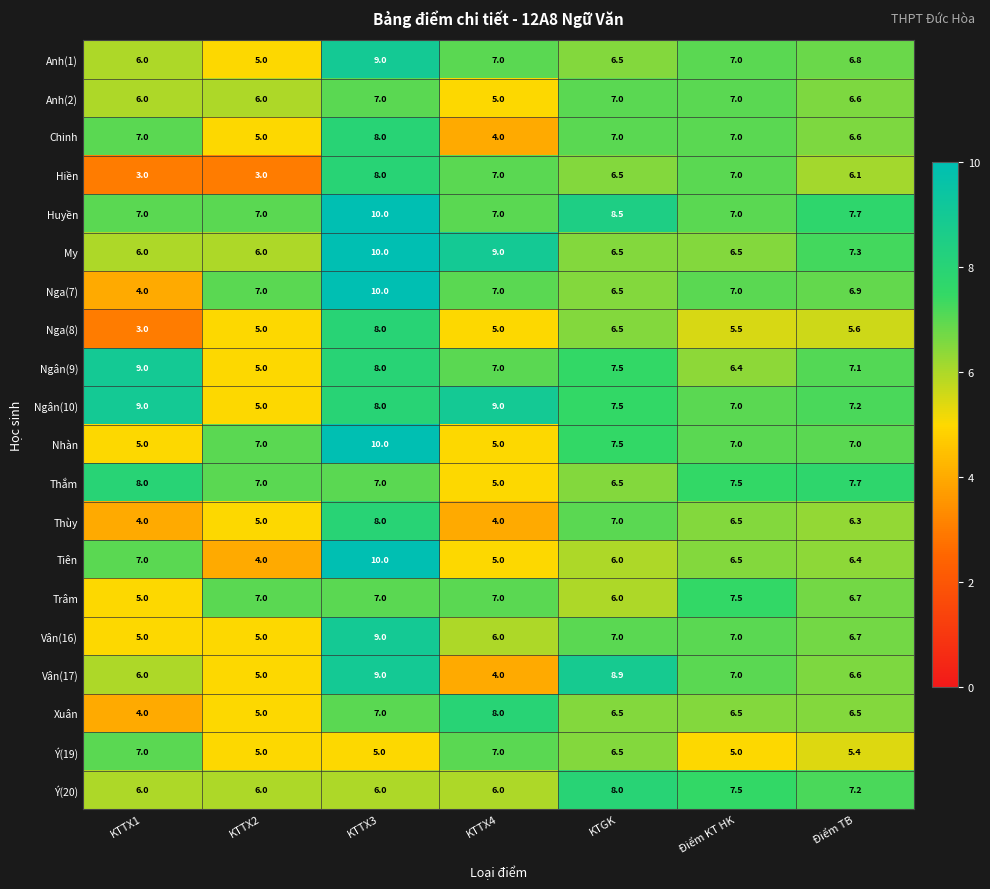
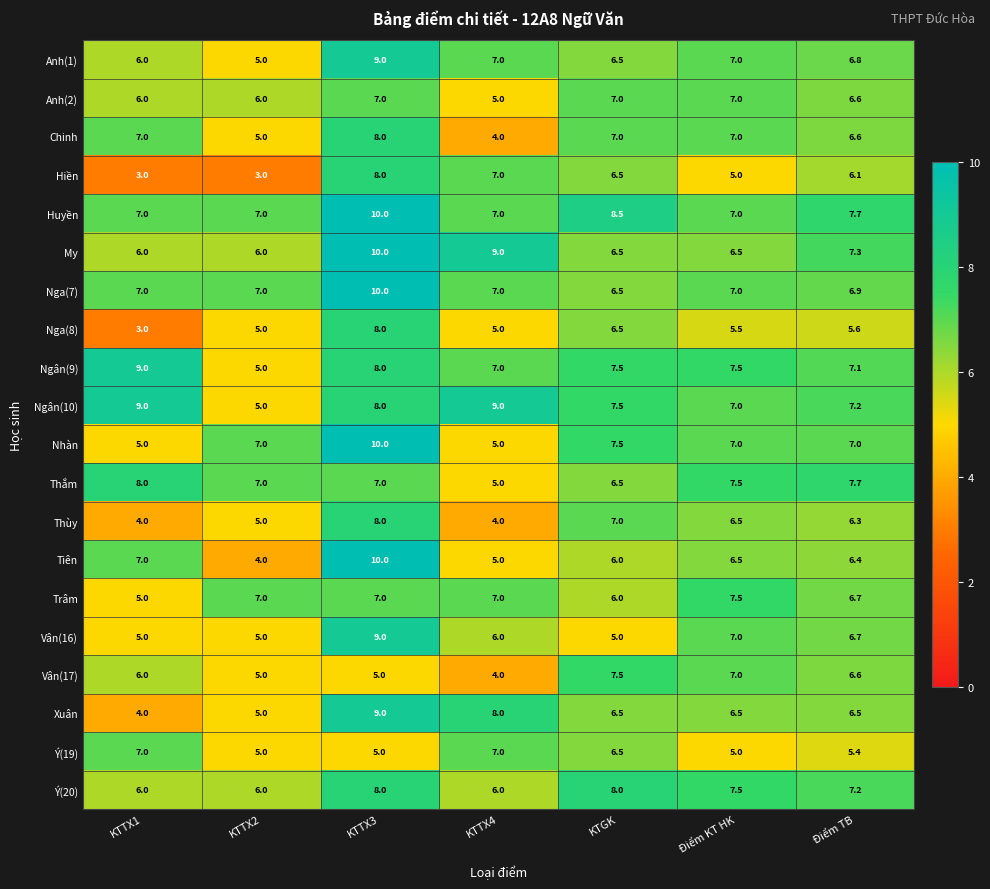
  {
    "Anh(1)": {
      "KTTX1": 6.0,
      "KTTX2": 5.0,
      "KTTX3": 9.0,
      "KTTX4": 7.0,
      "KTGK": 6.5,
      "Điểm KT HK": 7.0,
      "Điểm TB": 6.8
    },
    "Anh(2)": {
      "KTTX1": 6.0,
      "KTTX2": 6.0,
      "KTTX3": 7.0,
      "KTTX4": 5.0,
      "KTGK": 7.0,
      "Điểm KT HK": 7.0,
      "Điểm TB": 6.6
    },
    "Chinh": {
      "KTTX1": 7.0,
      "KTTX2": 5.0,
      "KTTX3": 8.0,
      "KTTX4": 4.0,
      "KTGK": 7.0,
      "Điểm KT HK": 7.0,
      "Điểm TB": 6.6
    },
    "Hiền": {
      "KTTX1": 3.0,
      "KTTX2": 3.0,
      "KTTX3": 8.0,
      "KTTX4": 7.0,
      "KTGK": 6.5,
-     "Điểm KT HK": 7.0,
+     "Điểm KT HK": 5.0,
      "Điểm TB": 6.1
    },
    "Huyền": {
      "KTTX1": 7.0,
      "KTTX2": 7.0,
      "KTTX3": 10.0,
      "KTTX4": 7.0,
      "KTGK": 8.5,
      "Điểm KT HK": 7.0,
      "Điểm TB": 7.7
    },
    "My": {
      "KTTX1": 6.0,
      "KTTX2": 6.0,
      "KTTX3": 10.0,
      "KTTX4": 9.0,
      "KTGK": 6.5,
      "Điểm KT HK": 6.5,
      "Điểm TB": 7.3
    },
    "Nga(7)": {
-     "KTTX1": 4.0,
+     "KTTX1": 7.0,
      "KTTX2": 7.0,
      "KTTX3": 10.0,
      "KTTX4": 7.0,
      "KTGK": 6.5,
      "Điểm KT HK": 7.0,
      "Điểm TB": 6.9
    },
    "Nga(8)": {
      "KTTX1": 3.0,
      "KTTX2": 5.0,
      "KTTX3": 8.0,
      "KTTX4": 5.0,
      "KTGK": 6.5,
      "Điểm KT HK": 5.5,
      "Điểm TB": 5.6
    },
    "Ngân(9)": {
      "KTTX1": 9.0,
      "KTTX2": 5.0,
      "KTTX3": 8.0,
      "KTTX4": 7.0,
      "KTGK": 7.5,
-     "Điểm KT HK": 6.4,
+     "Điểm KT HK": 7.5,
      "Điểm TB": 7.1
    },
    "Ngân(10)": {
      "KTTX1": 9.0,
      "KTTX2": 5.0,
      "KTTX3": 8.0,
      "KTTX4": 9.0,
      "KTGK": 7.5,
      "Điểm KT HK": 7.0,
      "Điểm TB": 7.2
    },
    "Nhàn": {
      "KTTX1": 5.0,
      "KTTX2": 7.0,
      "KTTX3": 10.0,
      "KTTX4": 5.0,
      "KTGK": 7.5,
      "Điểm KT HK": 7.0,
      "Điểm TB": 7.0
    },
    "Thắm": {
      "KTTX1": 8.0,
      "KTTX2": 7.0,
      "KTTX3": 7.0,
      "KTTX4": 5.0,
      "KTGK": 6.5,
      "Điểm KT HK": 7.5,
      "Điểm TB": 7.7
    },
    "Thùy": {
      "KTTX1": 4.0,
      "KTTX2": 5.0,
      "KTTX3": 8.0,
      "KTTX4": 4.0,
      "KTGK": 7.0,
      "Điểm KT HK": 6.5,
      "Điểm TB": 6.3
    },
    "Tiên": {
      "KTTX1": 7.0,
      "KTTX2": 4.0,
      "KTTX3": 10.0,
      "KTTX4": 5.0,
      "KTGK": 6.0,
      "Điểm KT HK": 6.5,
      "Điểm TB": 6.4
    },
    "Trâm": {
      "KTTX1": 5.0,
      "KTTX2": 7.0,
      "KTTX3": 7.0,
      "KTTX4": 7.0,
      "KTGK": 6.0,
      "Điểm KT HK": 7.5,
      "Điểm TB": 6.7
    },
    "Vân(16)": {
      "KTTX1": 5.0,
      "KTTX2": 5.0,
      "KTTX3": 9.0,
      "KTTX4": 6.0,
-     "KTGK": 7.0,
+     "KTGK": 5.0,
      "Điểm KT HK": 7.0,
      "Điểm TB": 6.7
    },
    "Vân(17)": {
      "KTTX1": 6.0,
      "KTTX2": 5.0,
-     "KTTX3": 9.0,
+     "KTTX3": 5.0,
      "KTTX4": 4.0,
-     "KTGK": 8.9,
+     "KTGK": 7.5,
      "Điểm KT HK": 7.0,
      "Điểm TB": 6.6
    },
    "Xuân": {
      "KTTX1": 4.0,
      "KTTX2": 5.0,
-     "KTTX3": 7.0,
+     "KTTX3": 9.0,
      "KTTX4": 8.0,
      "KTGK": 6.5,
      "Điểm KT HK": 6.5,
      "Điểm TB": 6.5
    },
    "Ý(19)": {
      "KTTX1": 7.0,
      "KTTX2": 5.0,
      "KTTX3": 5.0,
      "KTTX4": 7.0,
      "KTGK": 6.5,
      "Điểm KT HK": 5.0,
      "Điểm TB": 5.4
    },
    "Ý(20)": {
      "KTTX1": 6.0,
      "KTTX2": 6.0,
-     "KTTX3": 6.0,
+     "KTTX3": 8.0,
      "KTTX4": 6.0,
      "KTGK": 8.0,
      "Điểm KT HK": 7.5,
      "Điểm TB": 7.2
    }
  }
